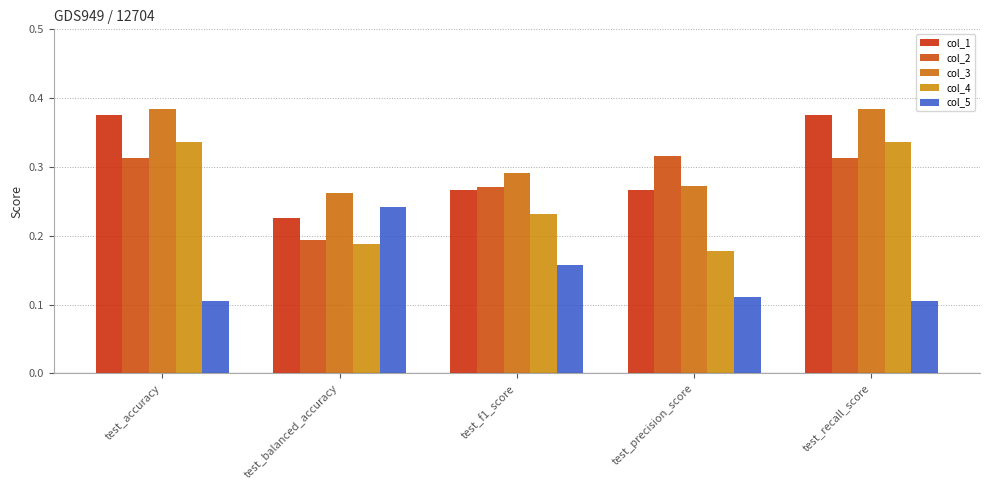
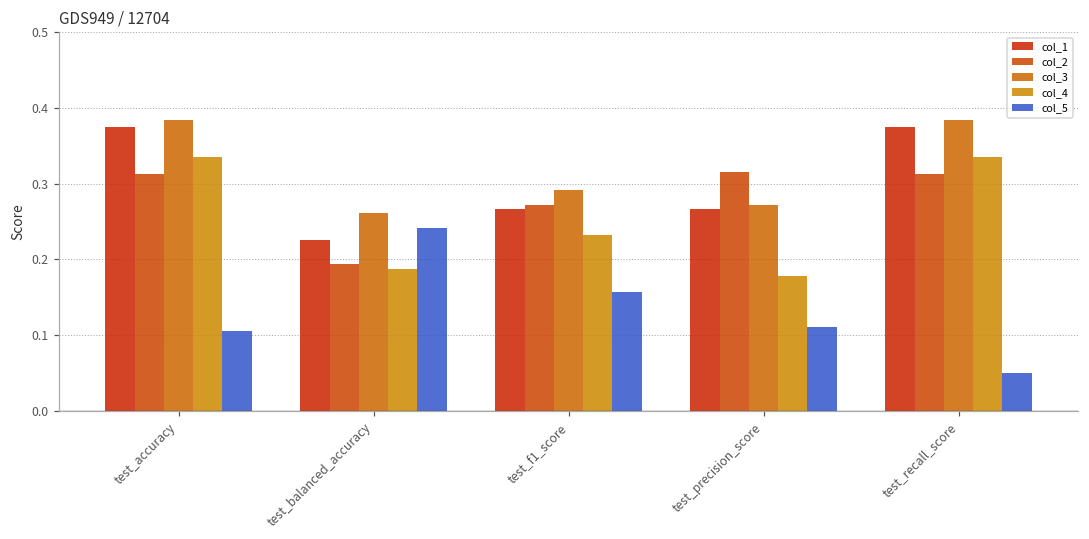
  {
    "col_5": {
      "test_accuracy": 0.10,
      "test_balanced_accuracy": 0.24,
      "test_f1_score": 0.16,
      "test_precision_score": 0.11,
-     "test_recall_score": 0.10
+     "test_recall_score": 0.05
    }
  }
